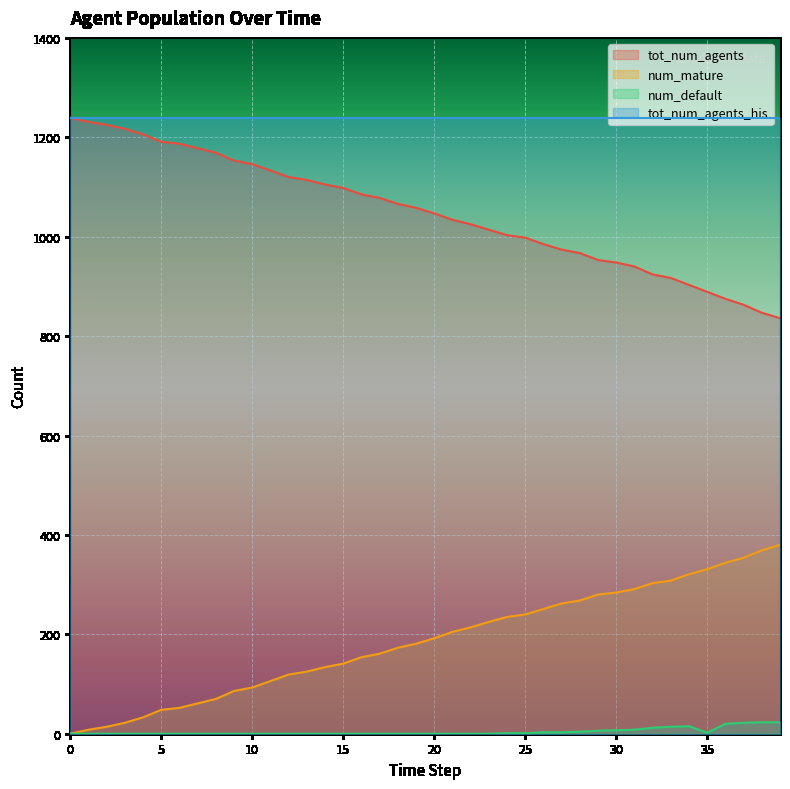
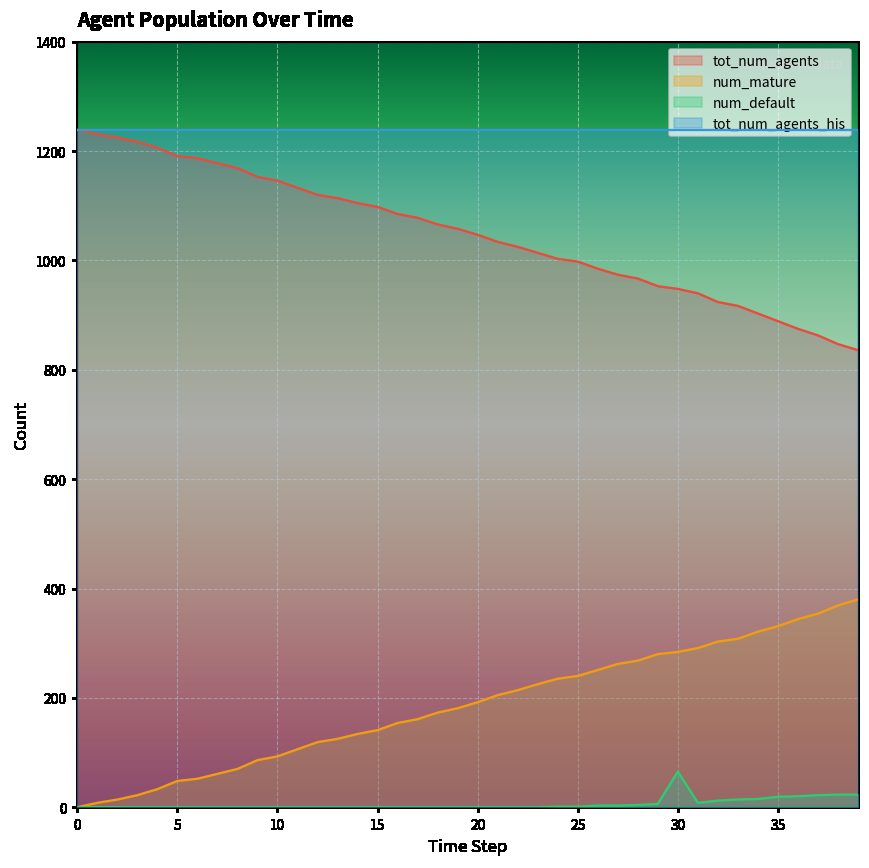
  {
    "num_default": {
      "5": 0,
      "10": 0,
      "15": 0,
      "20": 0,
      "25": 0,
-     "30": 10,
-     "35": 0
+     "30": 70,
+     "35": 20
    },
    "tot_num_agents_his": {
      "5": 1240,
      "10": 1240,
      "15": 1240,
      "20": 1240,
      "25": 1240
    }
  }
